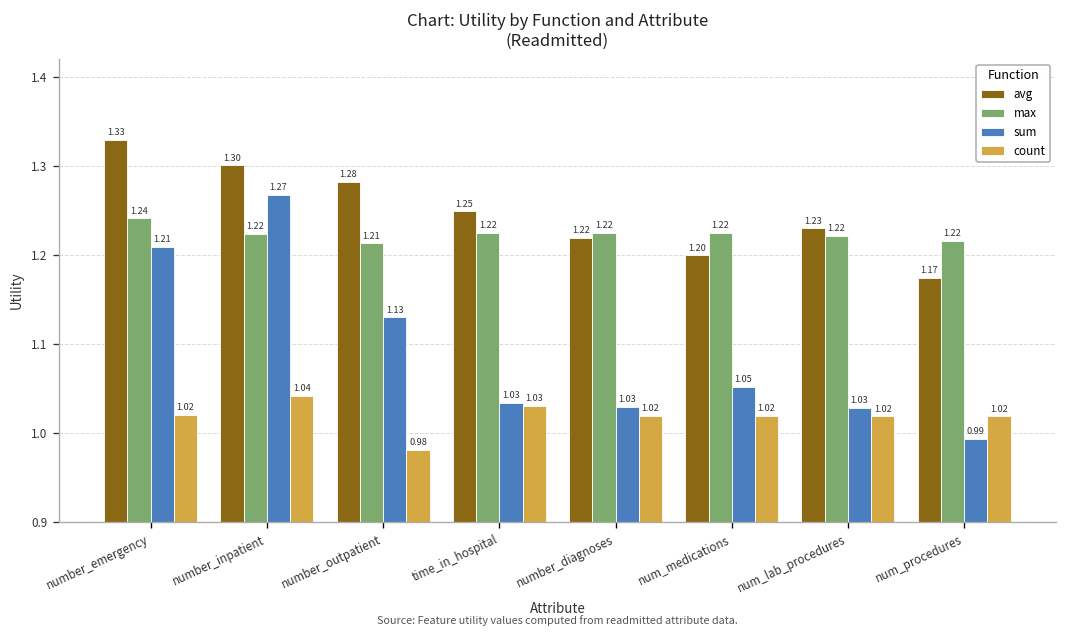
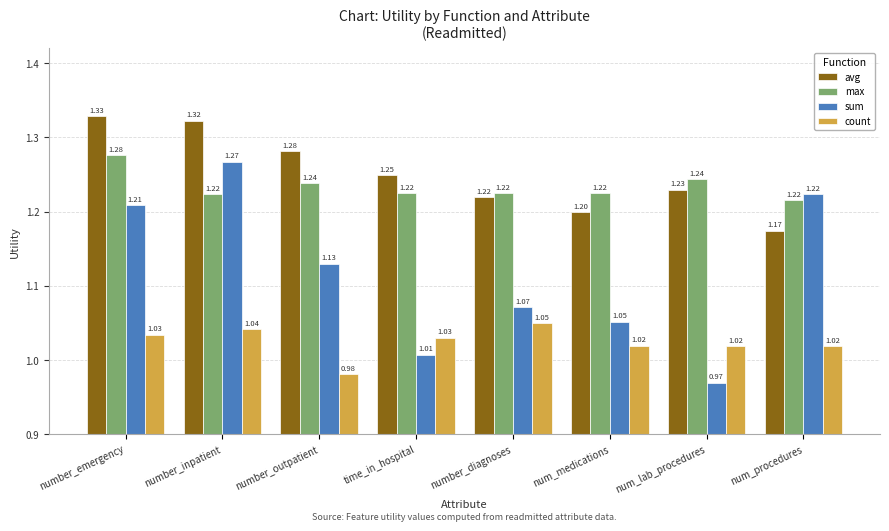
  {
    "avg": {
      "number_emergency": 1.33,
-     "number_inpatient": 1.30,
+     "number_inpatient": 1.32,
      "number_outpatient": 1.28,
      "time_in_hospital": 1.25,
      "number_diagnoses": 1.22,
      "num_medications": 1.20,
      "num_lab_procedures": 1.23,
      "num_procedures": 1.17
    },
    "max": {
-     "number_emergency": 1.24,
+     "number_emergency": 1.28,
      "number_inpatient": 1.22,
-     "number_outpatient": 1.21,
+     "number_outpatient": 1.24,
      "time_in_hospital": 1.22,
      "number_diagnoses": 1.22,
      "num_medications": 1.22,
-     "num_lab_procedures": 1.22,
+     "num_lab_procedures": 1.24,
      "num_procedures": 1.22
    },
    "sum": {
      "number_emergency": 1.21,
      "number_inpatient": 1.27,
      "number_outpatient": 1.13,
-     "time_in_hospital": 1.03,
-     "number_diagnoses": 1.03,
+     "time_in_hospital": 1.01,
+     "number_diagnoses": 1.07,
      "num_medications": 1.05,
-     "num_lab_procedures": 1.03,
-     "num_procedures": 0.99
+     "num_lab_procedures": 0.97,
+     "num_procedures": 1.22
    },
    "count": {
-     "number_emergency": 1.02,
+     "number_emergency": 1.03,
      "number_inpatient": 1.04,
      "number_outpatient": 0.98,
      "time_in_hospital": 1.03,
-     "number_diagnoses": 1.02,
+     "number_diagnoses": 1.05,
      "num_medications": 1.02,
      "num_lab_procedures": 1.02,
      "num_procedures": 1.02
    }
  }
